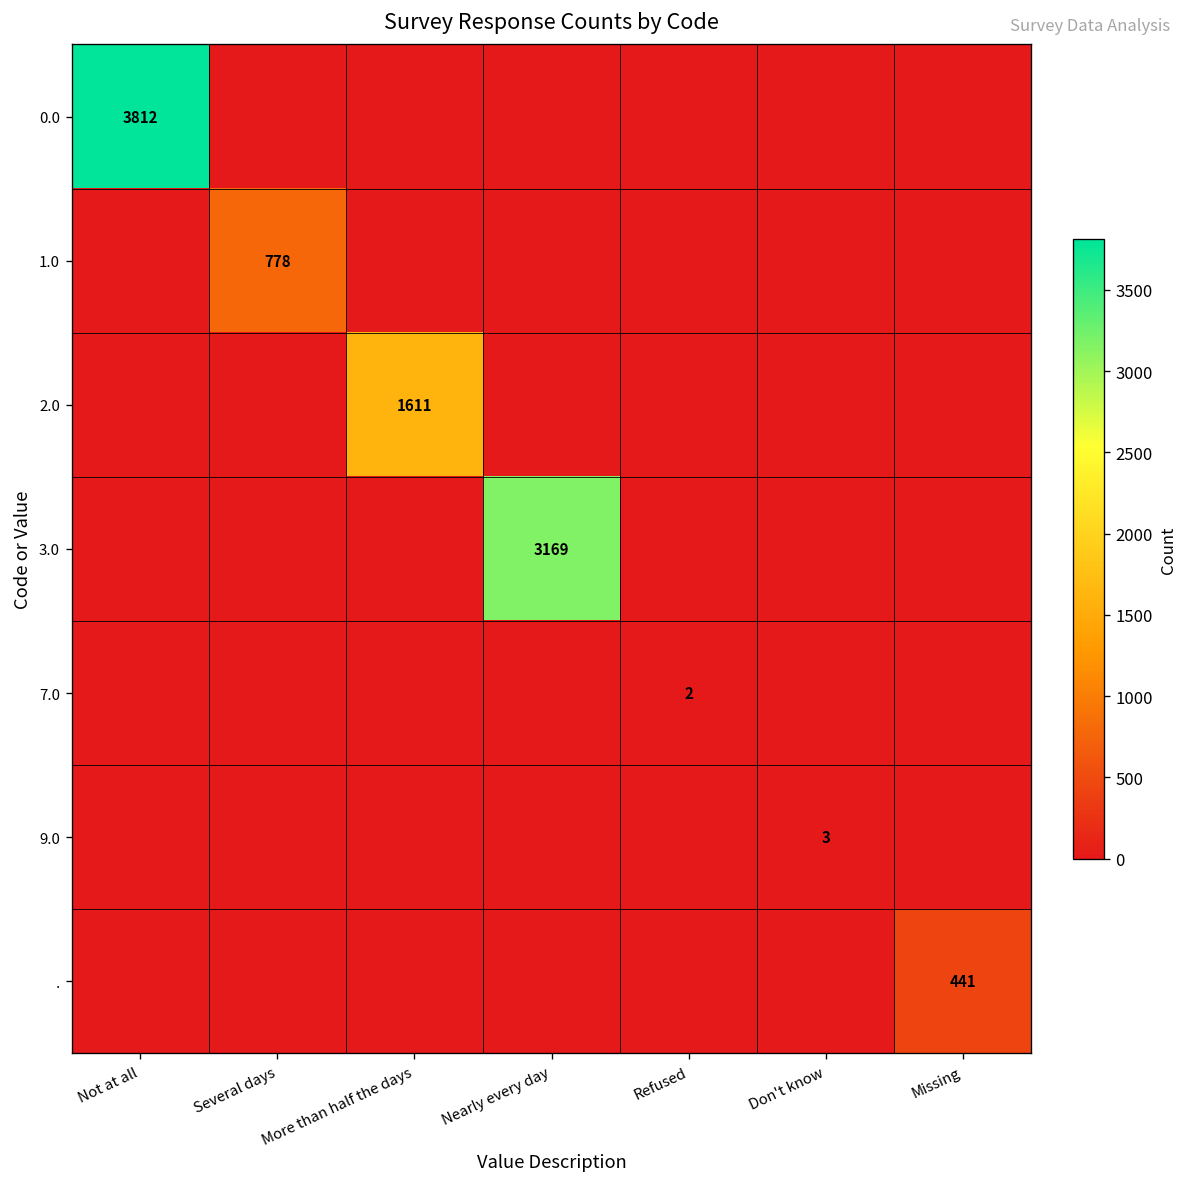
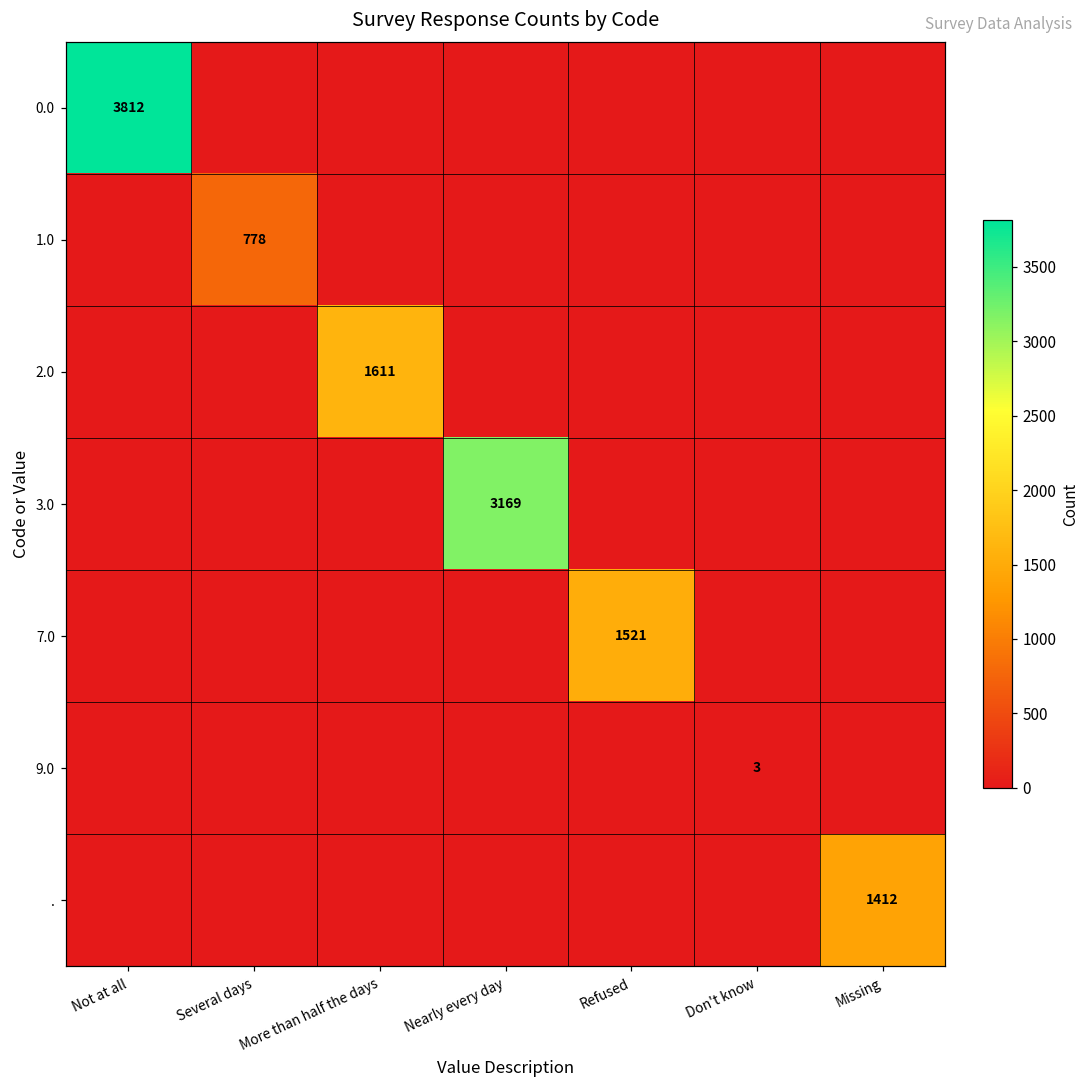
  {
    "0.0": {
      "Not at all": 3812
    },
    "1.0": {
      "Several days": 778
    },
    "2.0": {
      "More than half the days": 1611
    },
    "3.0": {
      "Nearly every day": 3169
    },
    "7.0": {
-     "Refused": 2
+     "Refused": 1521
    },
    "9.0": {
      "Don't know": 3
    },
    ".": {
-     "Missing": 441
+     "Missing": 1412
    }
  }
